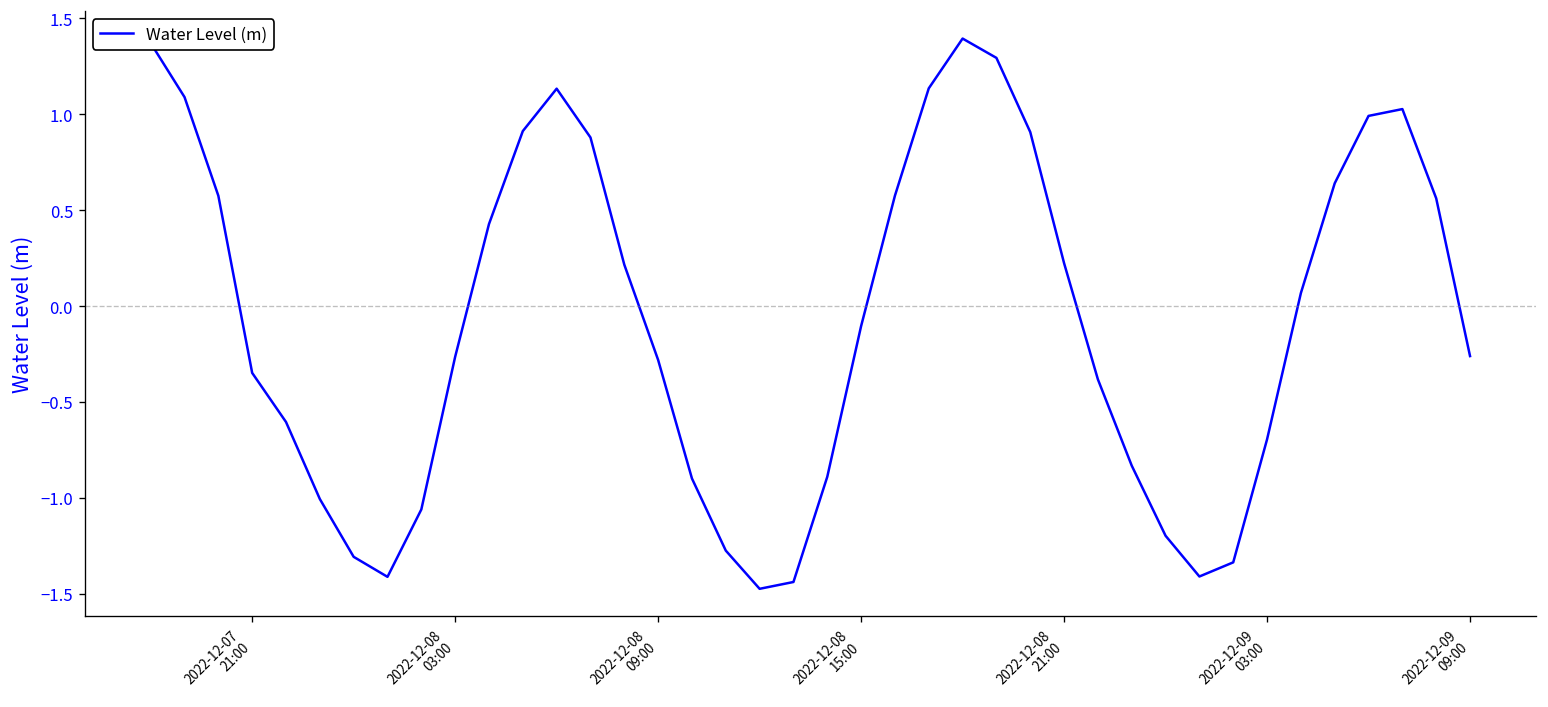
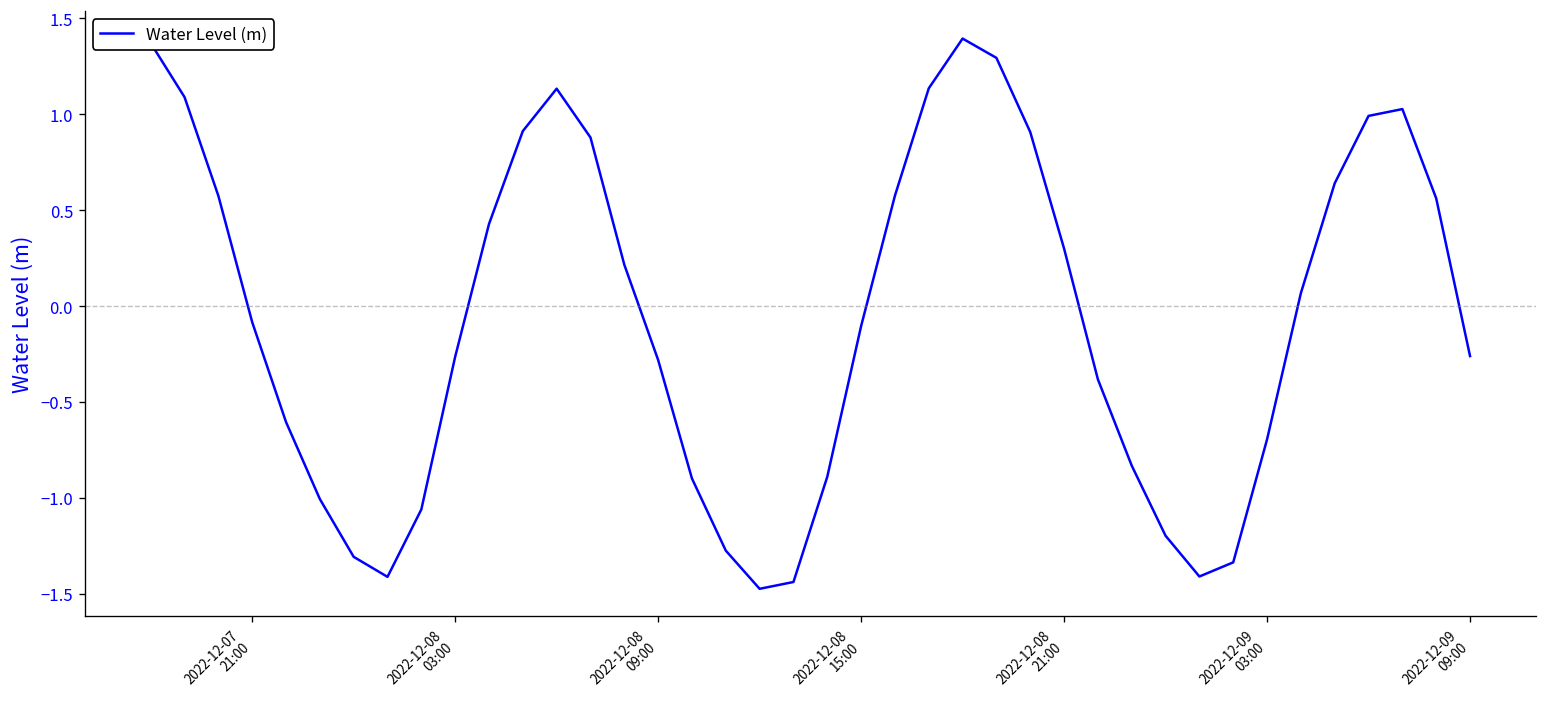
  {
-   "2022-12-07 21:00": -0.35,
+   "2022-12-07 21:00": -0.08,
    "2022-12-08 03:00": -0.26,
    "2022-12-08 09:00": -0.28,
    "2022-12-08 15:00": -0.10,
-   "2022-12-08 21:00": 0.22,
+   "2022-12-08 21:00": 0.30,
    "2022-12-09 03:00": -0.69,
    "2022-12-09 09:00": -0.26
  }
